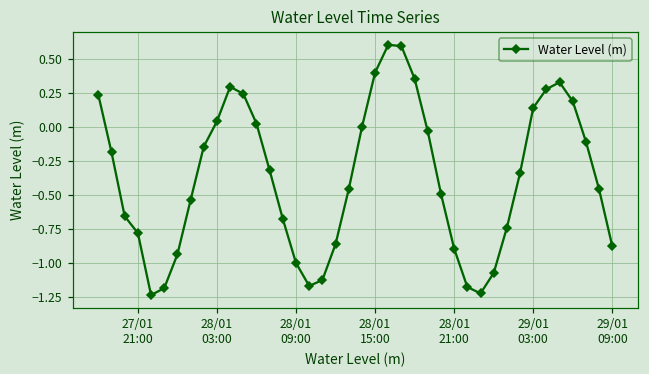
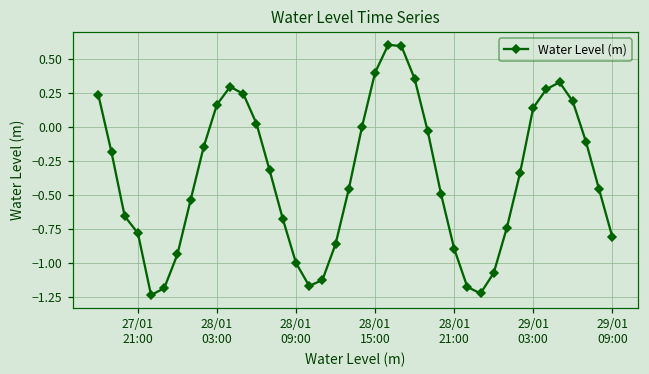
  {
    "27/01 21:00": -0.78,
-   "28/01 03:00": 0.04,
+   "28/01 03:00": 0.16,
    "28/01 09:00": -1.00,
    "28/01 15:00": 0.40,
    "28/01 21:00": -0.89,
    "29/01 03:00": 0.14,
-   "29/01 09:00": -0.88
+   "29/01 09:00": -0.81
  }
